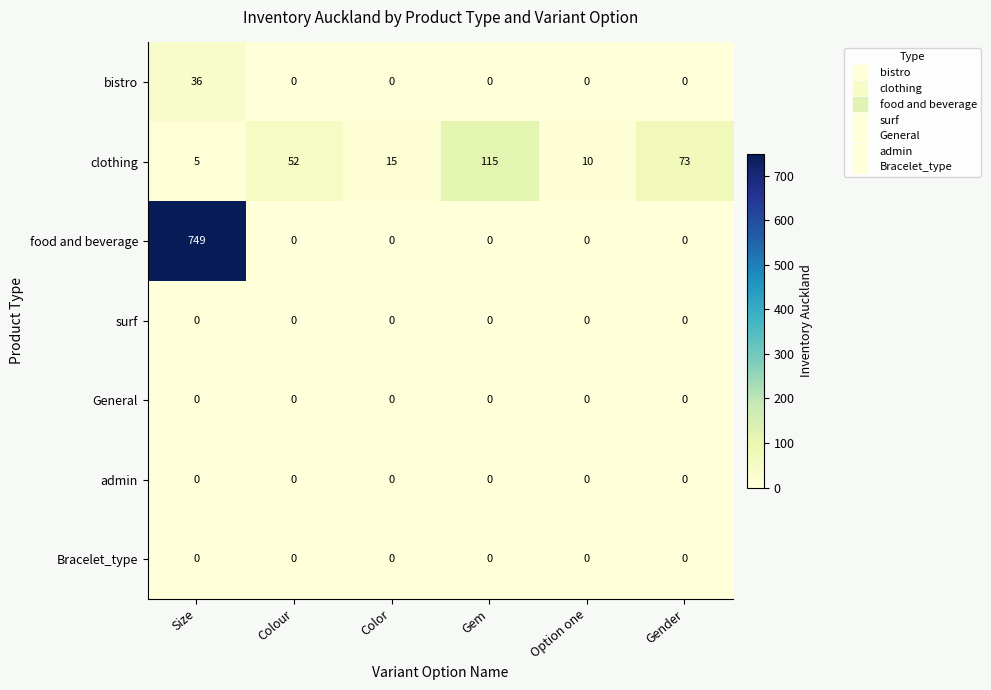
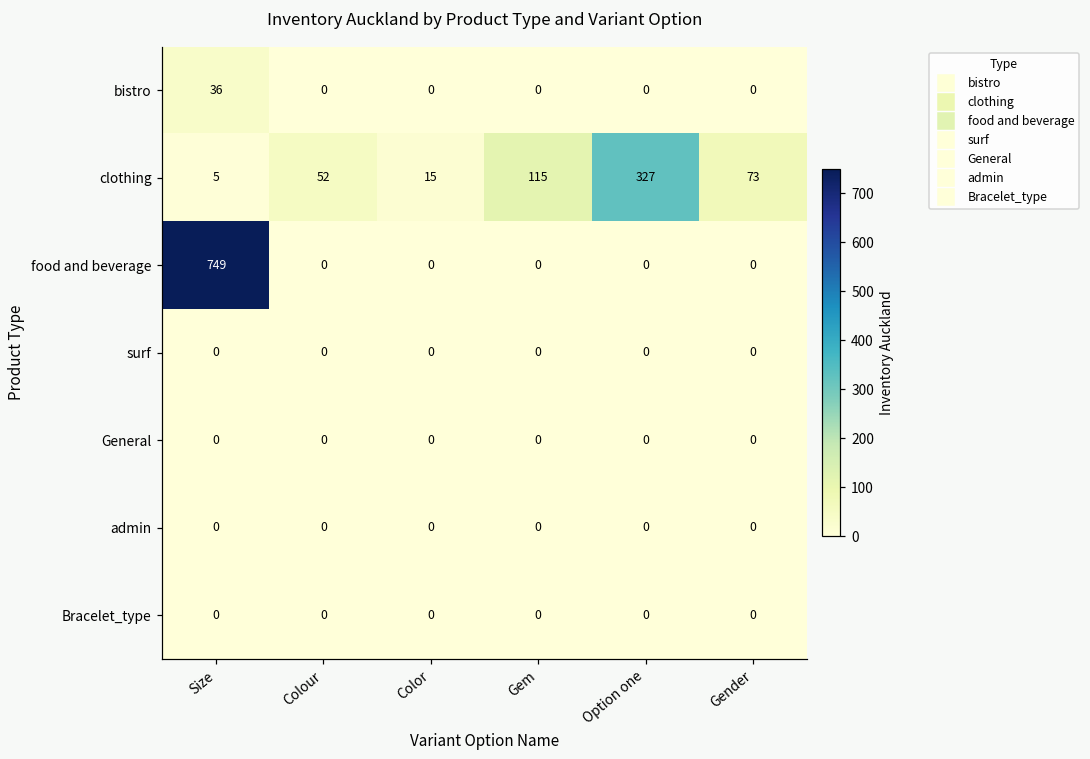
  {
    "bistro": {
      "Size": 36,
      "Colour": 0,
      "Color": 0,
      "Gem": 0,
      "Option one": 0,
      "Gender": 0
    },
    "clothing": {
      "Size": 5,
      "Colour": 52,
      "Color": 15,
      "Gem": 115,
-     "Option one": 10,
+     "Option one": 327,
      "Gender": 73
    },
    "food and beverage": {
      "Size": 749,
      "Colour": 0,
      "Color": 0,
      "Gem": 0,
      "Option one": 0,
      "Gender": 0
    },
    "surf": {
      "Size": 0,
      "Colour": 0,
      "Color": 0,
      "Gem": 0,
      "Option one": 0,
      "Gender": 0
    },
    "General": {
      "Size": 0,
      "Colour": 0,
      "Color": 0,
      "Gem": 0,
      "Option one": 0,
      "Gender": 0
    },
    "admin": {
      "Size": 0,
      "Colour": 0,
      "Color": 0,
      "Gem": 0,
      "Option one": 0,
      "Gender": 0
    },
    "Bracelet_type": {
      "Size": 0,
      "Colour": 0,
      "Color": 0,
      "Gem": 0,
      "Option one": 0,
      "Gender": 0
    }
  }
